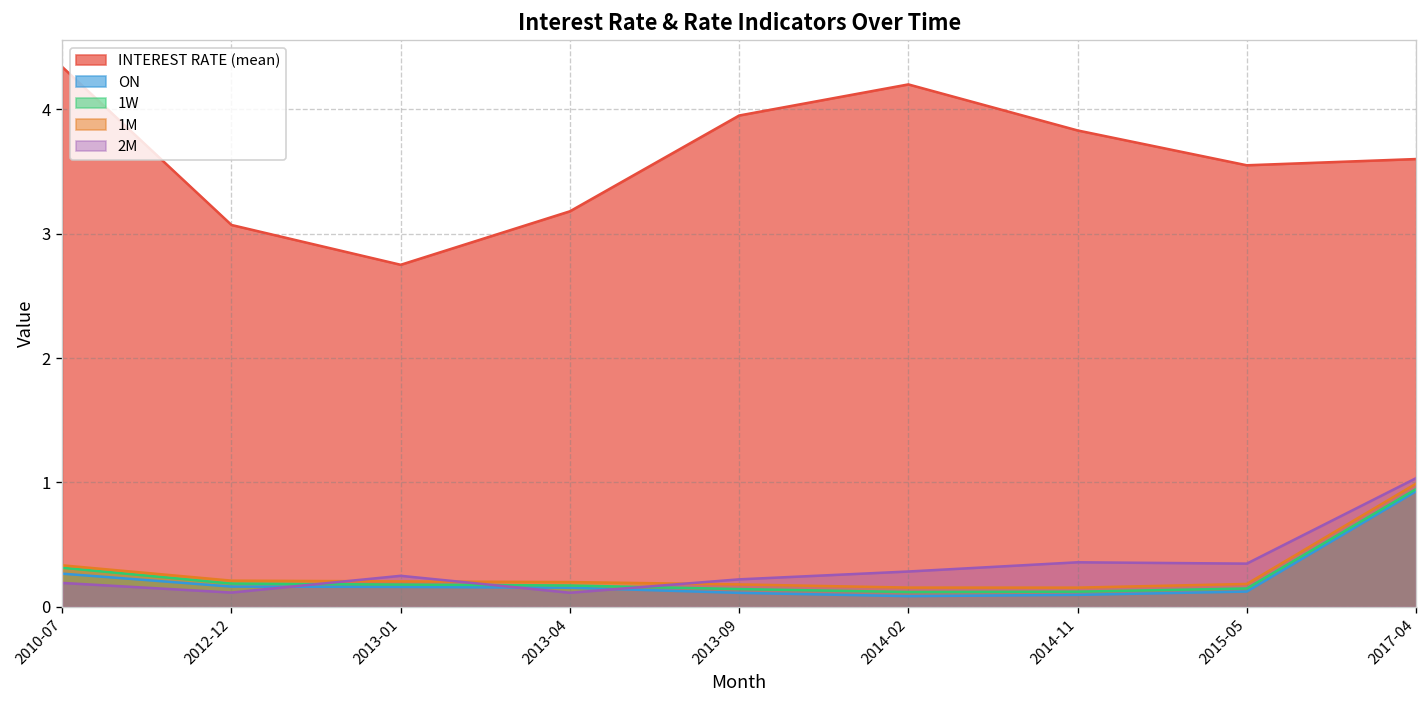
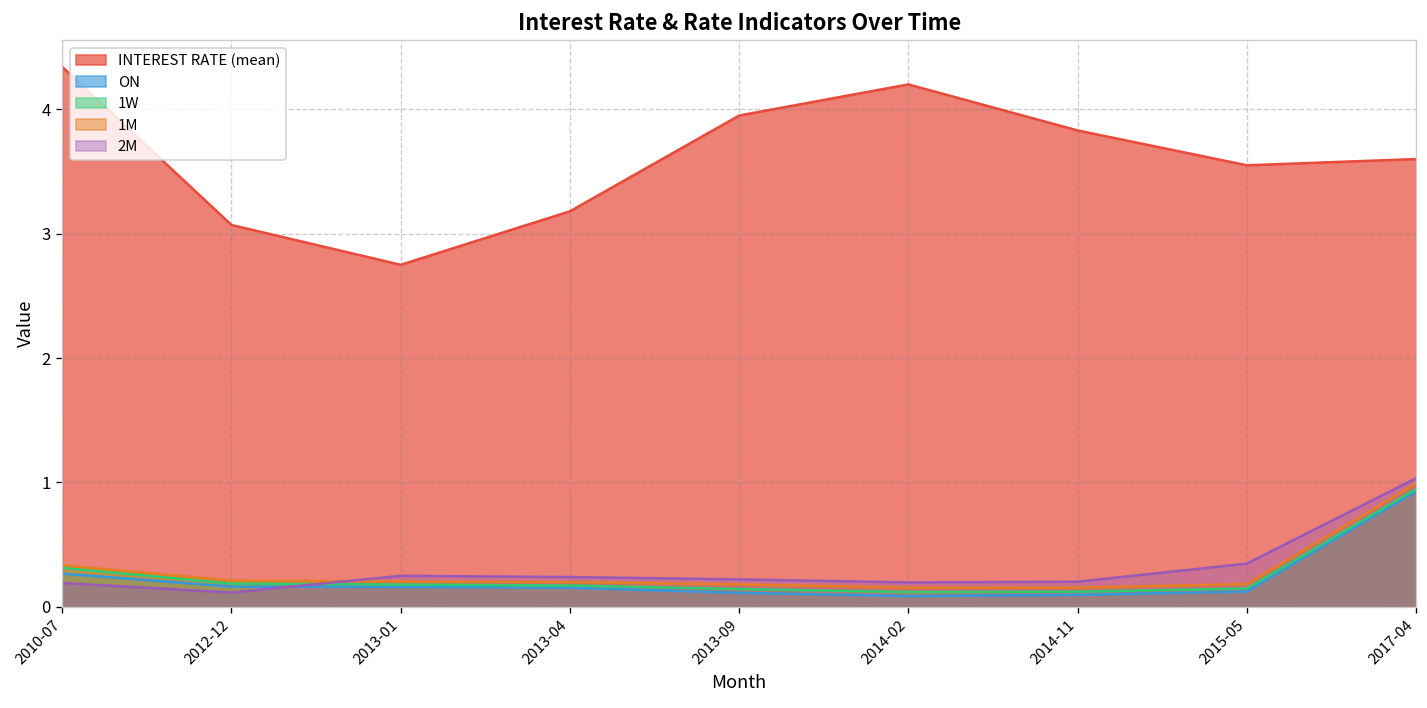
  {
    "ON": {
      "2010-07": 0.27,
      "2013-09": 0.11,
      "2014-02": 0.09,
      "2014-11": 0.10,
      "2015-05": 0.12
    },
    "1W": {
      "2013-09": 0.14,
      "2014-02": 0.12,
      "2014-11": 0.12,
      "2015-05": 0.15
    },
    "2M": {
      "2010-07": 0.19,
      "2012-12": 0.12,
      "2013-01": 0.25,
-     "2013-04": 0.11,
+     "2013-04": 0.24,
      "2013-09": 0.22,
-     "2014-02": 0.28,
-     "2014-11": 0.36,
+     "2014-02": 0.20,
+     "2014-11": 0.20,
      "2015-05": 0.35,
      "2017-04": 1.03
    }
  }
